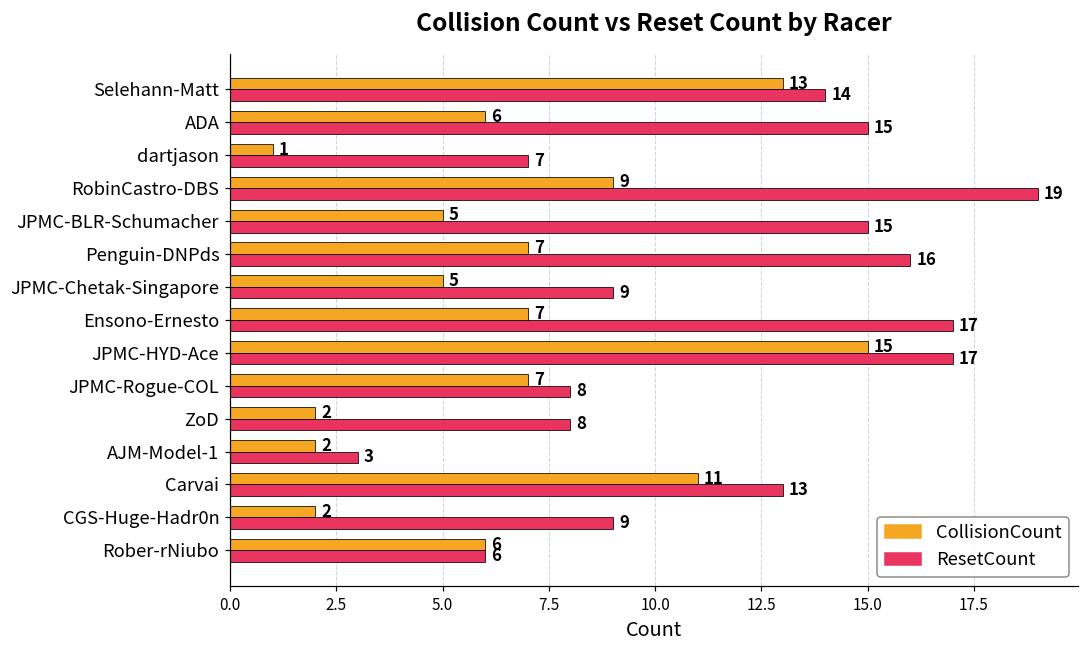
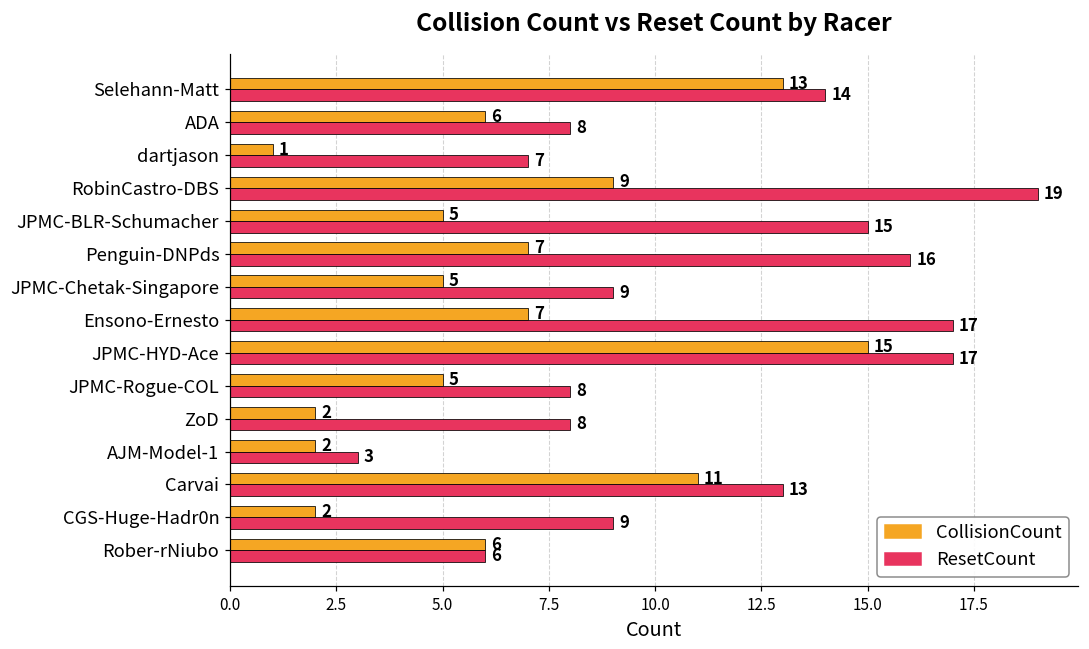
  {
    "CollisionCount": {
      "Selehann-Matt": 13,
      "ADA": 6,
      "dartjason": 1,
      "RobinCastro-DBS": 9,
      "JPMC-BLR-Schumacher": 5,
      "Penguin-DNPds": 7,
      "JPMC-Chetak-Singapore": 5,
      "Ensono-Ernesto": 7,
      "JPMC-HYD-Ace": 15,
-     "JPMC-Rogue-COL": 7,
+     "JPMC-Rogue-COL": 5,
      "ZoD": 2,
      "AJM-Model-1": 2,
      "Carvai": 11,
      "CGS-Huge-Hadr0n": 2
    },
    "ResetCount": {
      "Selehann-Matt": 14,
-     "ADA": 15,
+     "ADA": 8,
      "dartjason": 7,
      "RobinCastro-DBS": 19,
      "JPMC-BLR-Schumacher": 15,
      "Penguin-DNPds": 16,
      "JPMC-Chetak-Singapore": 9,
      "Ensono-Ernesto": 17,
      "JPMC-HYD-Ace": 17,
      "JPMC-Rogue-COL": 8,
      "ZoD": 8,
      "AJM-Model-1": 3,
      "Carvai": 13,
      "CGS-Huge-Hadr0n": 9
    }
  }
